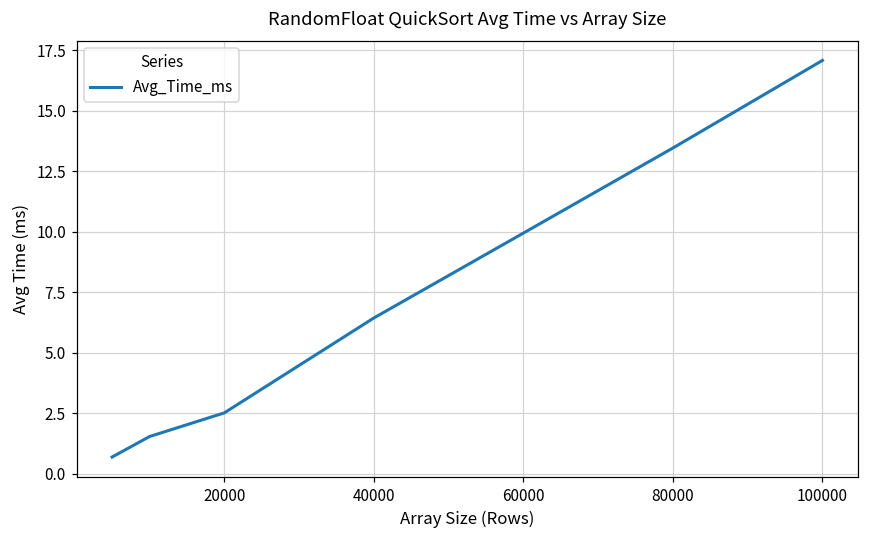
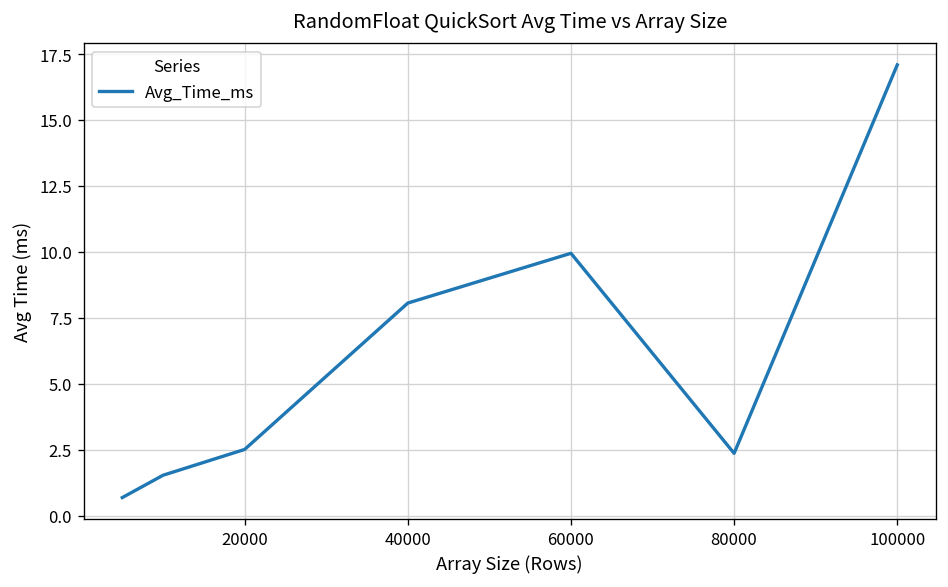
  {
    "20000": 2.5,
-   "40000": 6.4,
+   "40000": 8.1,
    "60000": 9.9,
-   "80000": 13.5,
+   "80000": 2.4,
    "100000": 17.1
  }
